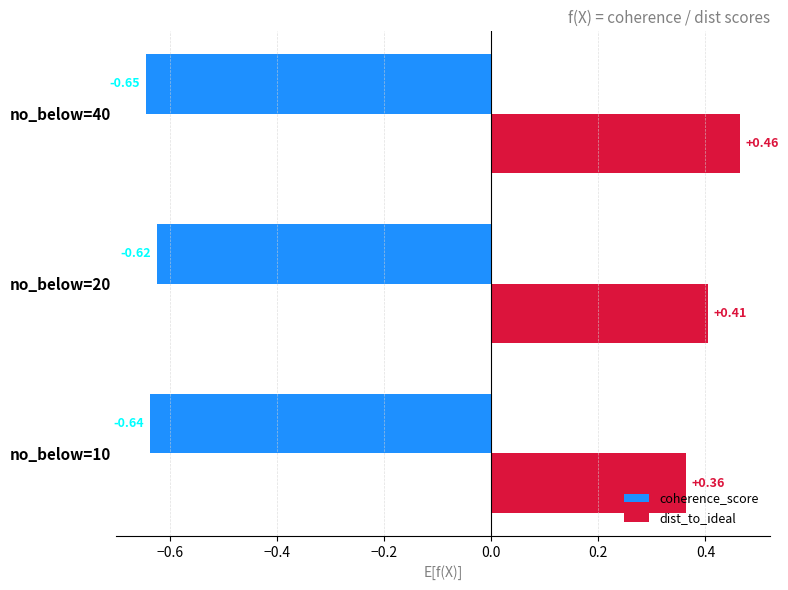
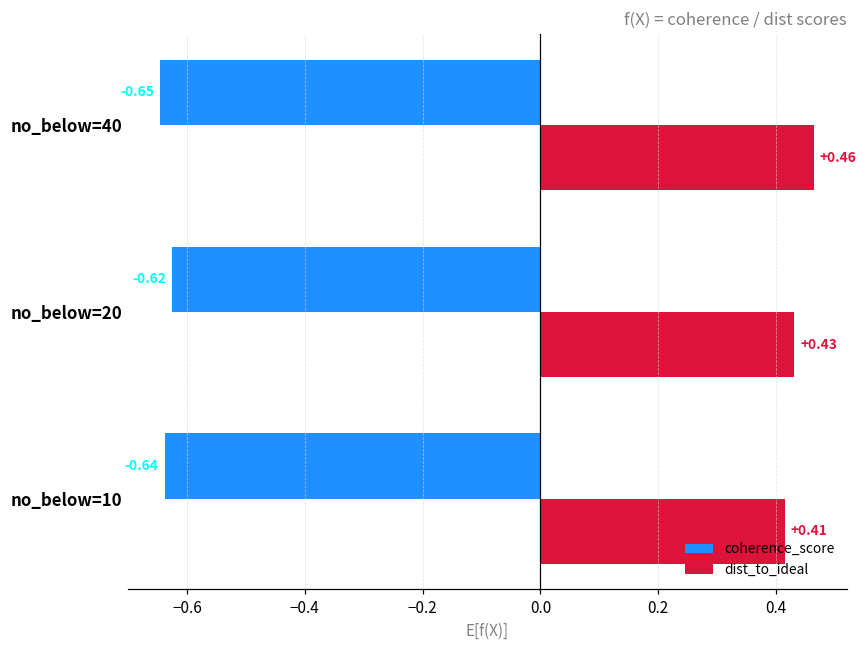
  {
    "coherence_score": {
      "no_below=40": "-0.65",
      "no_below=20": "-0.62",
      "no_below=10": "-0.64"
    },
    "dist_to_ideal": {
      "no_below=40": "+0.46",
-     "no_below=20": "+0.41",
-     "no_below=10": "+0.36"
+     "no_below=20": "+0.43",
+     "no_below=10": "+0.41"
    }
  }
